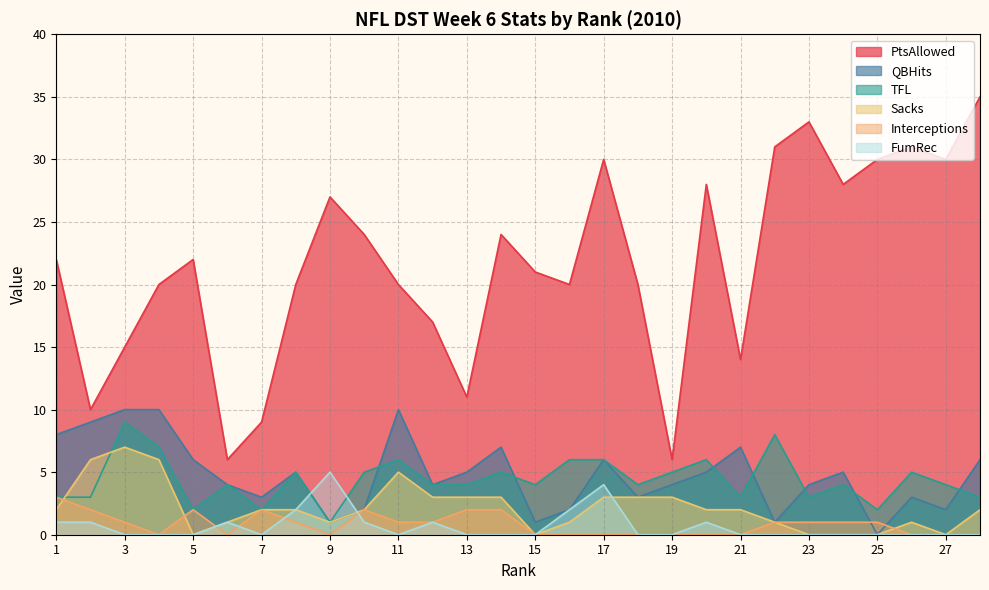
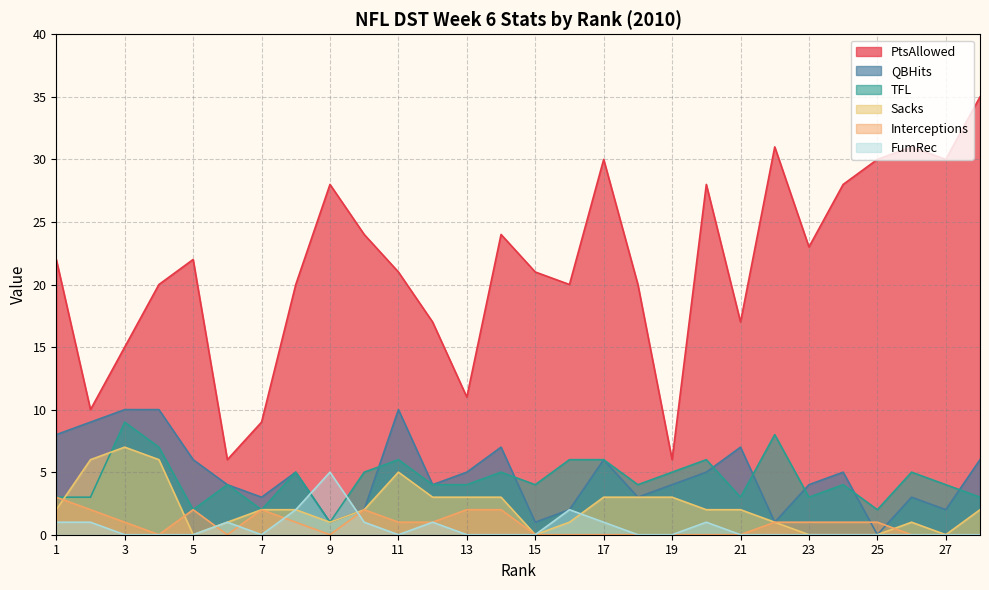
  {
    "PtsAllowed": {
      "1": 22,
      "3": 15,
      "5": 22,
      "7": 9,
-     "9": 27,
-     "11": 20,
+     "9": 28,
+     "11": 21,
      "13": 11,
      "15": 21,
      "17": 30,
      "19": 6,
-     "21": 14,
-     "23": 33
+     "21": 17,
+     "23": 23
    },
    "FumRec": {
      "1": 1,
      "3": 0,
      "7": 0,
      "9": 5,
      "11": 0,
      "13": 0,
-     "17": 4
+     "17": 1
    }
  }
